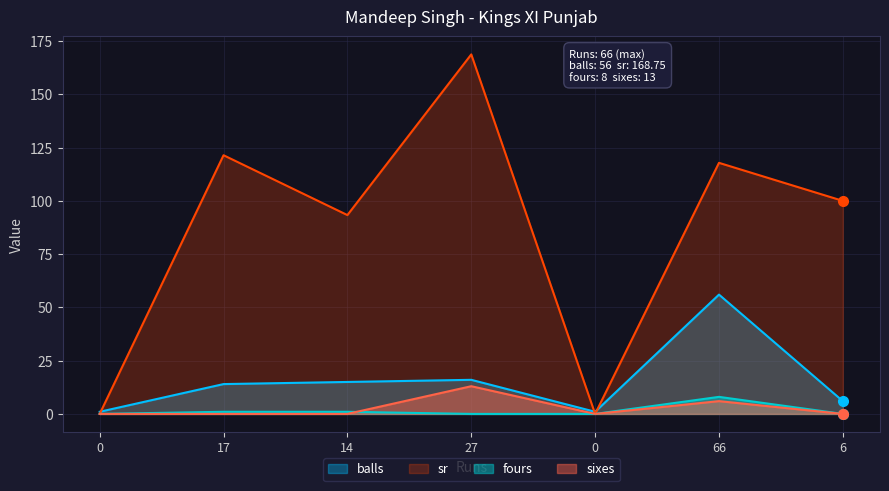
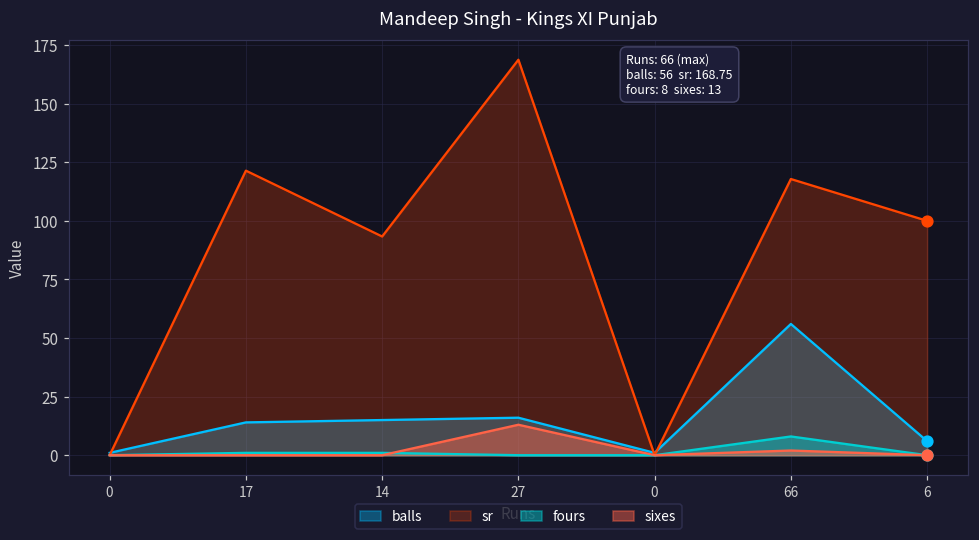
  {
    "sixes": {
      "27": 13,
-     "66": 6
+     "66": 2
    }
  }
